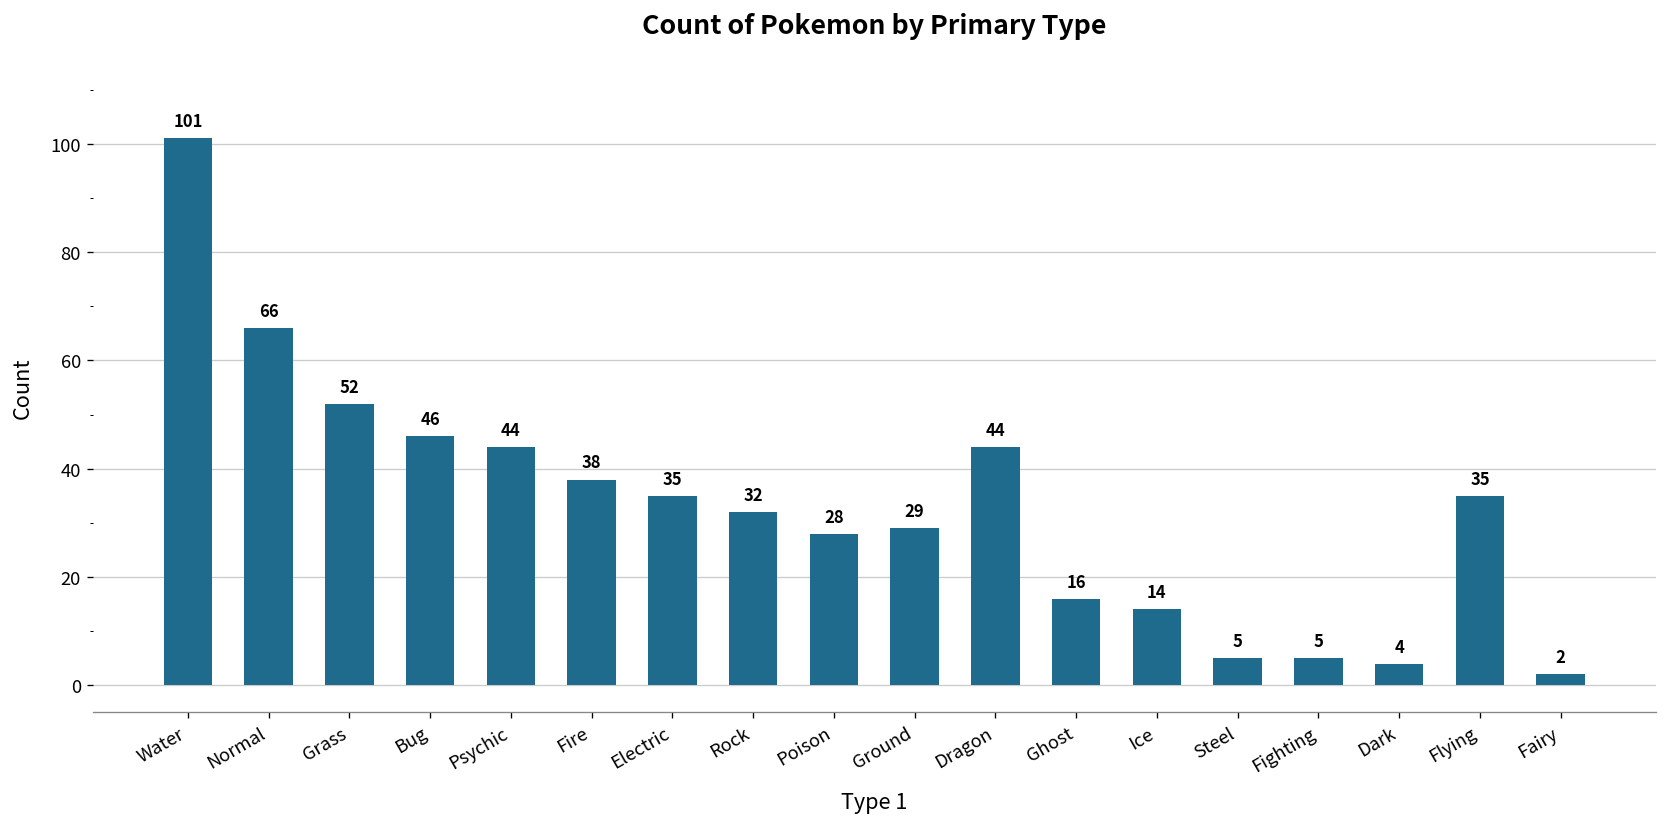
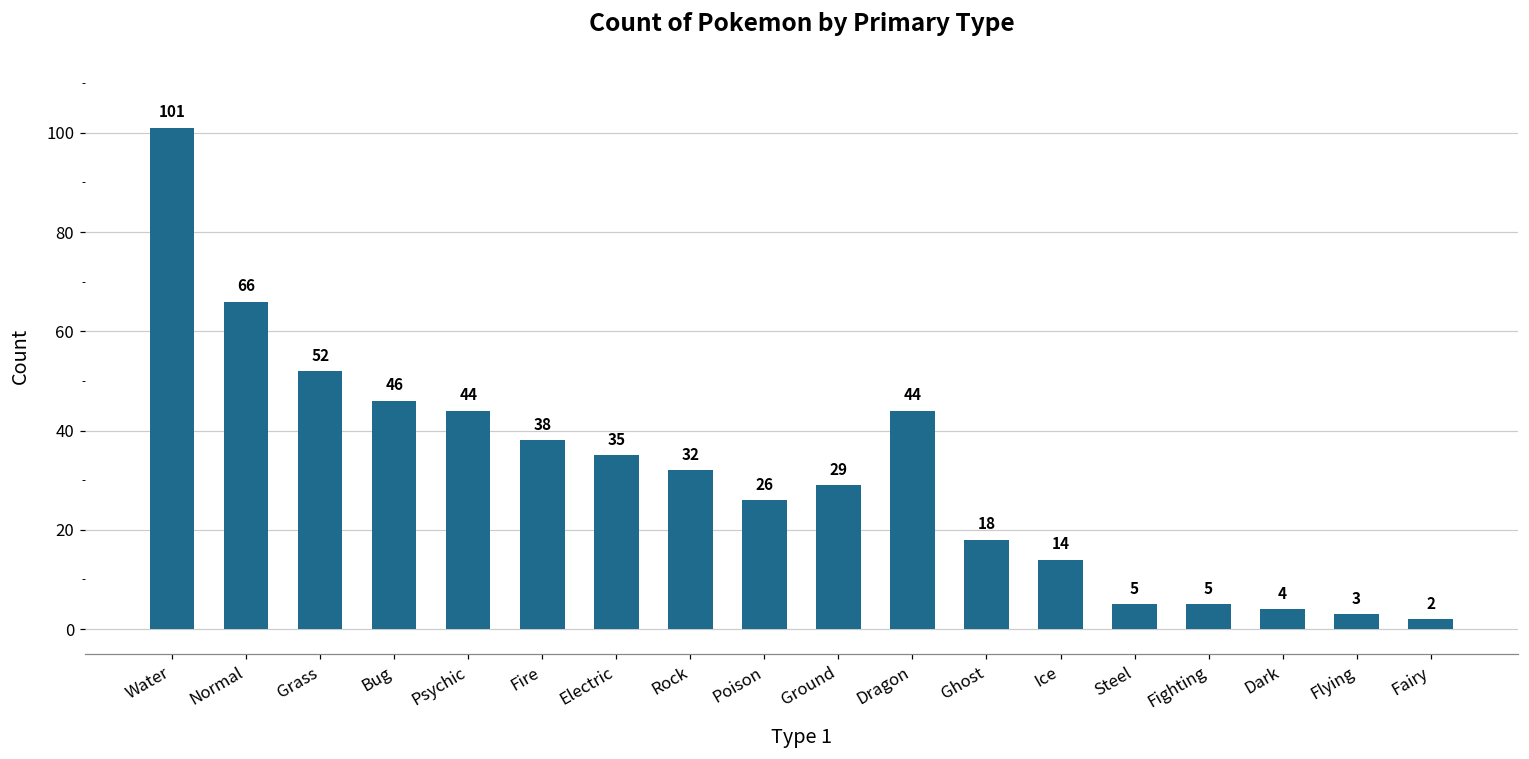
  {
    "Water": 101,
    "Normal": 66,
    "Grass": 52,
    "Bug": 46,
    "Psychic": 44,
    "Fire": 38,
    "Electric": 35,
    "Rock": 32,
-   "Poison": 28,
+   "Poison": 26,
    "Ground": 29,
    "Dragon": 44,
-   "Ghost": 16,
+   "Ghost": 18,
    "Ice": 14,
    "Steel": 5,
    "Fighting": 5,
    "Dark": 4,
-   "Flying": 35,
+   "Flying": 3,
    "Fairy": 2
  }
